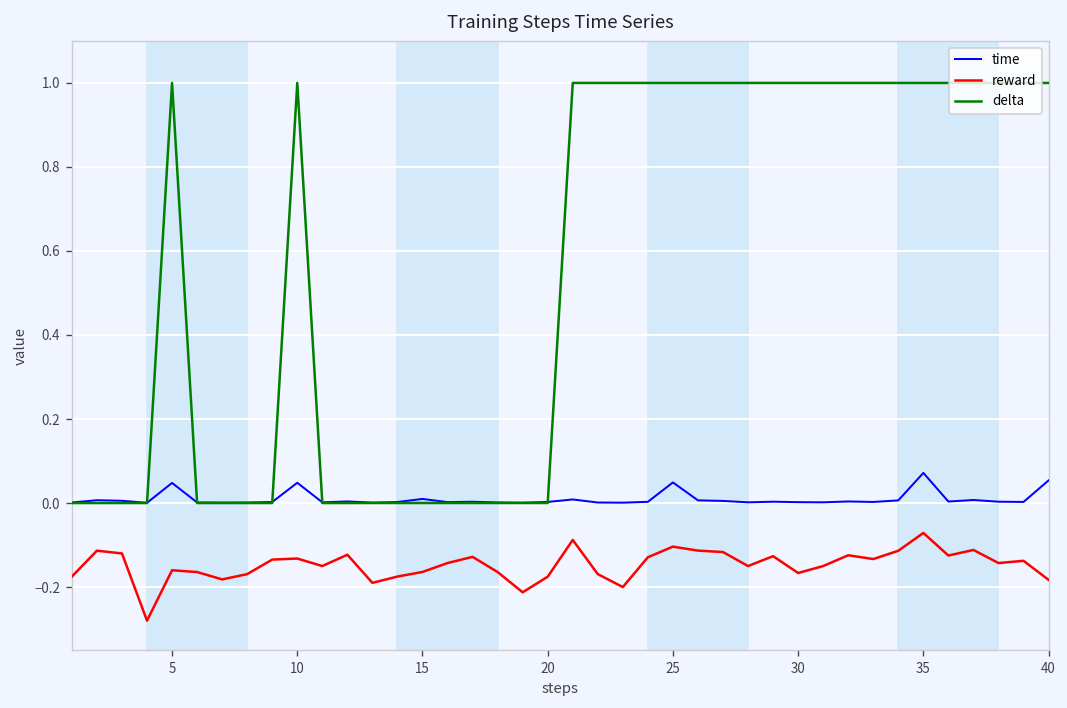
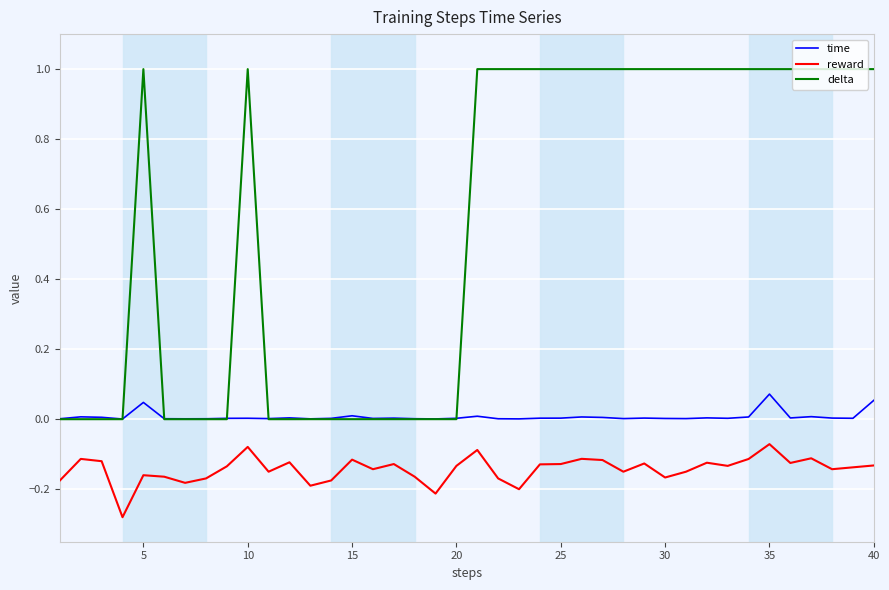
  {
    "time": {
      "5": 0.05,
-     "10": 0.05,
+     "10": 0.00,
      "15": 0.01,
-     "25": 0.05,
+     "25": 0.00,
      "30": 0.00,
      "35": 0.07,
      "40": 0.05
    },
    "reward": {
      "5": -0.16,
-     "10": -0.13,
-     "15": -0.16,
-     "20": -0.18,
-     "25": -0.10,
+     "10": -0.08,
+     "15": -0.12,
+     "20": -0.13,
+     "25": -0.13,
      "30": -0.17,
      "35": -0.07,
-     "40": -0.18
+     "40": -0.13
    },
    "delta": {
      "5": 1.00,
      "10": 1.00,
      "15": 0.00,
      "25": 1.00,
      "30": 1.00,
      "35": 1.00,
      "40": 1.00
    }
  }
